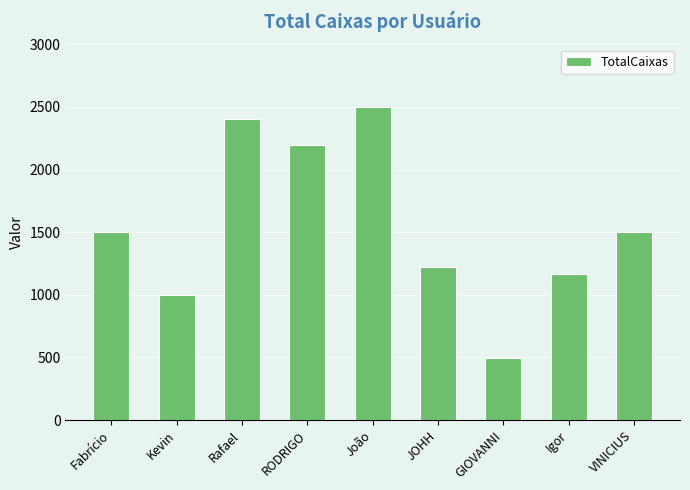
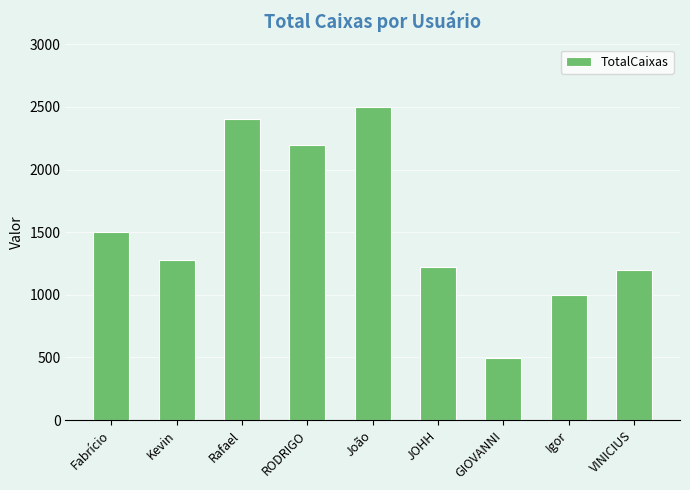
  {
    "Fabrício": 1500,
-   "Kevin": 1000,
+   "Kevin": 1280,
    "Rafael": 2400,
    "RODRIGO": 2190,
    "João": 2500,
    "JOHH": 1220,
    "GIOVANNI": 500,
-   "Igor": 1170,
-   "VINICIUS": 1500
+   "Igor": 1000,
+   "VINICIUS": 1200
  }
